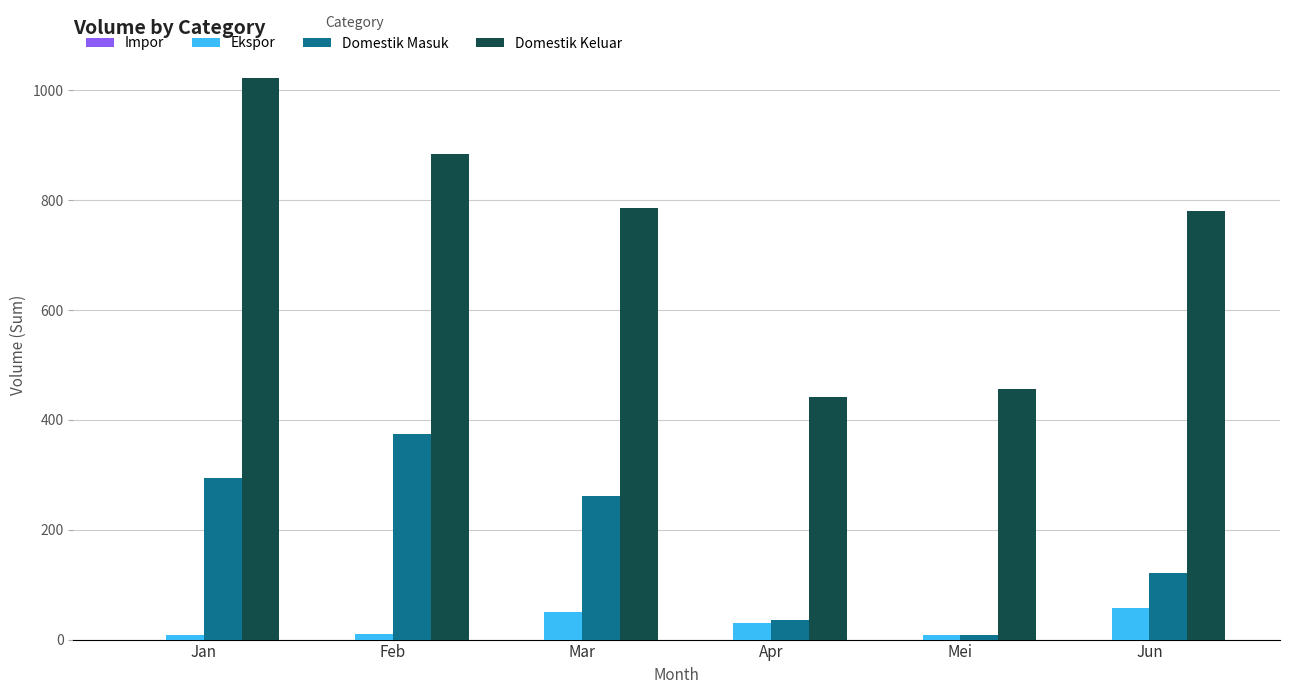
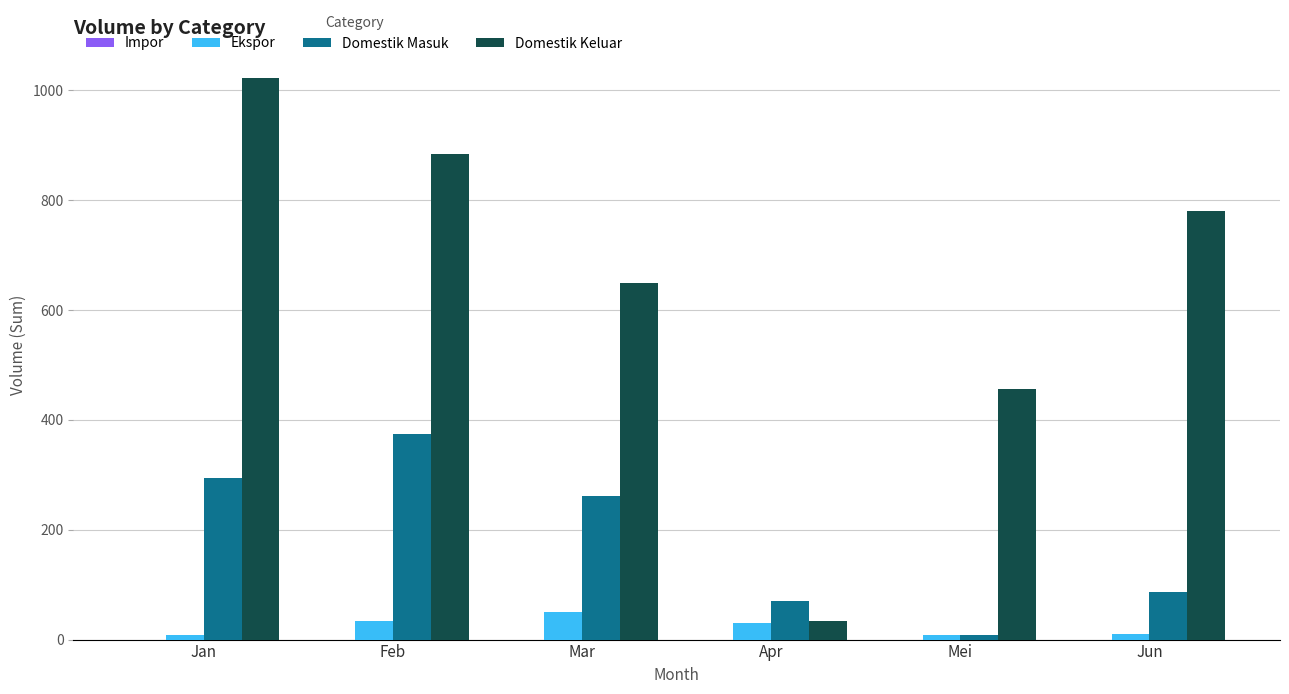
  {
    "Impor": {
      "Jan": 0,
      "Feb": 0,
      "Mar": 0,
      "Apr": 0,
      "Mei": 0,
      "Jun": 0
    },
    "Ekspor": {
      "Jan": 10,
-     "Feb": 10,
+     "Feb": 30,
      "Mar": 50,
      "Apr": 30,
      "Mei": 10,
-     "Jun": 60
+     "Jun": 10
    },
    "Domestik Masuk": {
      "Jan": 300,
      "Feb": 370,
      "Mar": 260,
-     "Apr": 40,
+     "Apr": 70,
      "Mei": 10,
-     "Jun": 120
+     "Jun": 90
    },
    "Domestik Keluar": {
      "Jan": 1020,
      "Feb": 880,
-     "Mar": 790,
-     "Apr": 440,
+     "Mar": 650,
+     "Apr": 30,
      "Mei": 460,
      "Jun": 780
    }
  }
